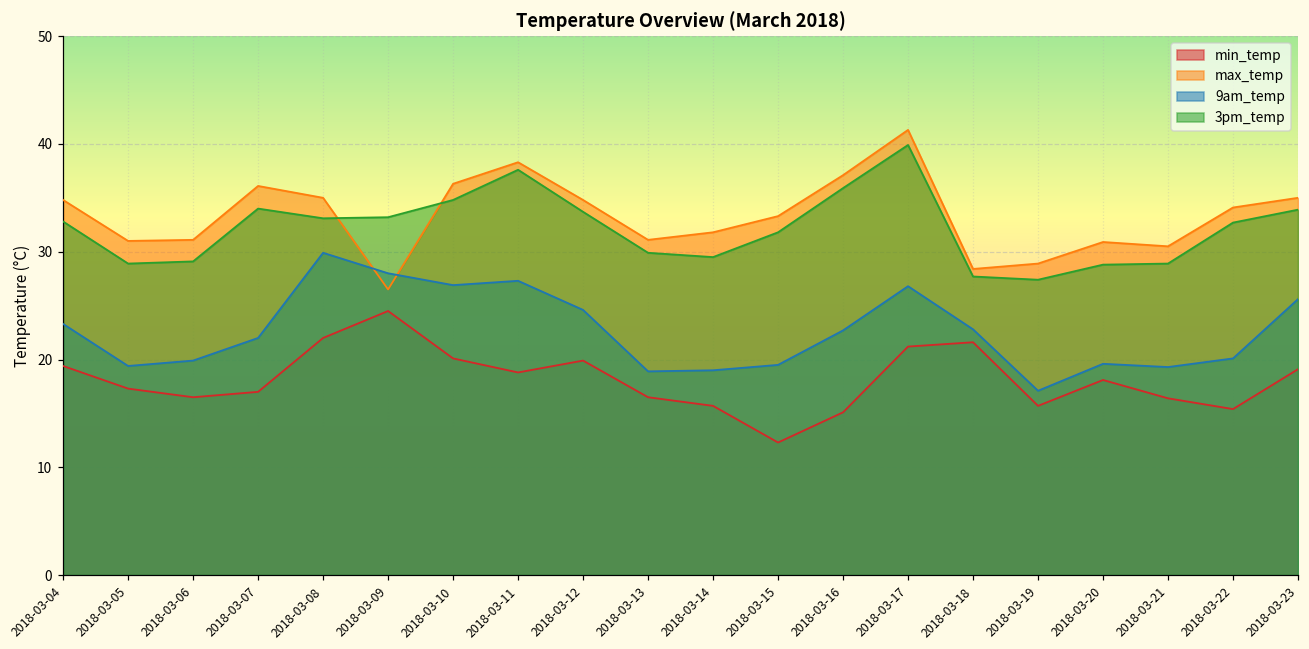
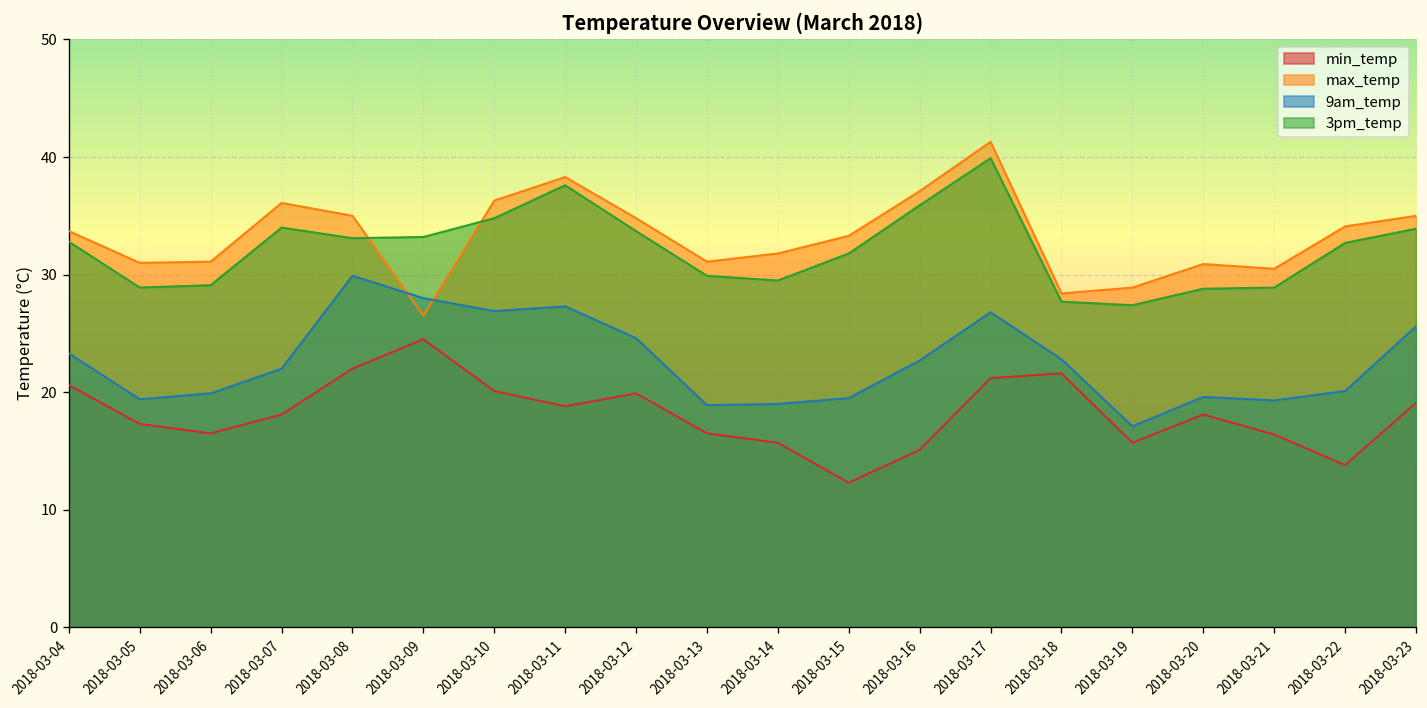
  {
    "min_temp": {
-     "2018-03-04": 19,
+     "2018-03-04": 21,
      "2018-03-05": 17,
      "2018-03-06": 17,
-     "2018-03-07": 17,
+     "2018-03-07": 18,
      "2018-03-08": 22,
      "2018-03-09": 25,
      "2018-03-10": 20,
      "2018-03-11": 19,
      "2018-03-12": 20,
      "2018-03-13": 17,
      "2018-03-14": 16,
      "2018-03-15": 12,
      "2018-03-16": 15,
      "2018-03-17": 21,
      "2018-03-18": 22,
      "2018-03-19": 16,
      "2018-03-20": 18,
      "2018-03-21": 16,
-     "2018-03-22": 15,
+     "2018-03-22": 14,
      "2018-03-23": 19
    },
    "max_temp": {
-     "2018-03-04": 35,
+     "2018-03-04": 34,
      "2018-03-05": 31,
      "2018-03-06": 31,
      "2018-03-07": 36,
      "2018-03-08": 35,
      "2018-03-09": 27,
      "2018-03-10": 36,
      "2018-03-11": 38,
      "2018-03-12": 35,
      "2018-03-13": 31,
      "2018-03-14": 32,
      "2018-03-15": 33,
      "2018-03-16": 37,
      "2018-03-17": 41,
      "2018-03-18": 28,
      "2018-03-19": 29,
      "2018-03-20": 31,
      "2018-03-21": 31,
      "2018-03-22": 34,
      "2018-03-23": 35
    },
    "9am_temp": {
      "2018-03-04": 23,
      "2018-03-05": 19,
      "2018-03-06": 20,
      "2018-03-07": 22,
      "2018-03-08": 30,
      "2018-03-09": 28,
      "2018-03-10": 27,
      "2018-03-11": 27,
      "2018-03-12": 25,
      "2018-03-13": 19,
      "2018-03-14": 19,
      "2018-03-15": 20,
      "2018-03-16": 23,
      "2018-03-17": 27,
      "2018-03-18": 23,
      "2018-03-19": 17,
      "2018-03-20": 20,
      "2018-03-21": 19,
      "2018-03-22": 20,
      "2018-03-23": 26
    },
    "3pm_temp": {
      "2018-03-04": 33,
      "2018-03-05": 29,
      "2018-03-06": 29,
      "2018-03-07": 34,
      "2018-03-08": 33,
      "2018-03-09": 33,
      "2018-03-10": 35,
      "2018-03-11": 38,
      "2018-03-12": 34,
      "2018-03-13": 30,
      "2018-03-14": 30,
      "2018-03-15": 32,
      "2018-03-16": 36,
      "2018-03-17": 40,
      "2018-03-18": 28,
      "2018-03-19": 27,
      "2018-03-20": 29,
      "2018-03-21": 29,
      "2018-03-22": 33,
      "2018-03-23": 34
    }
  }
